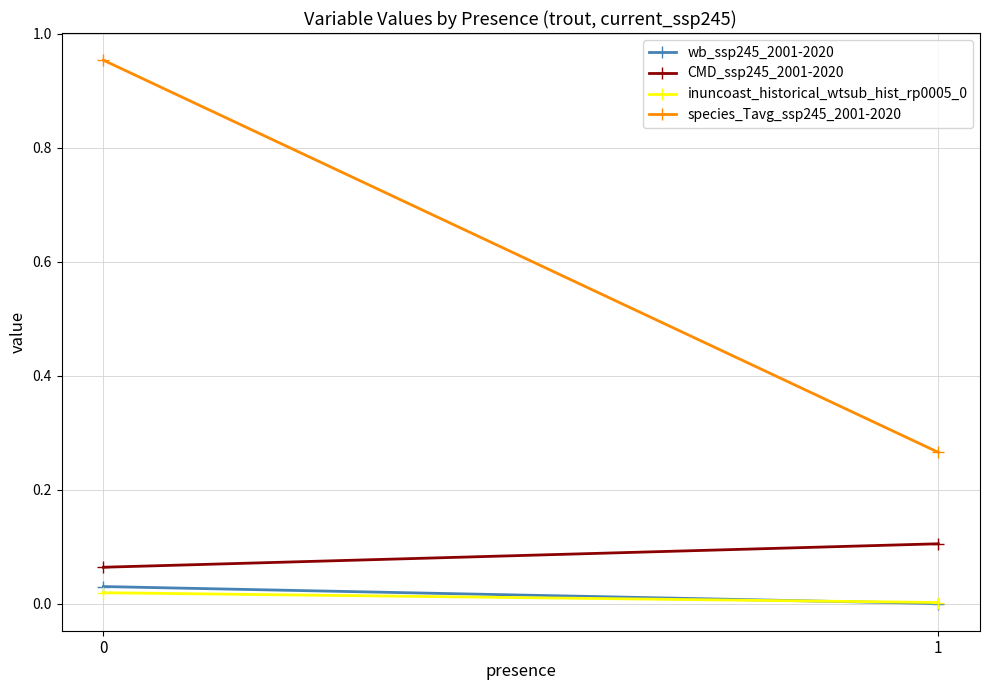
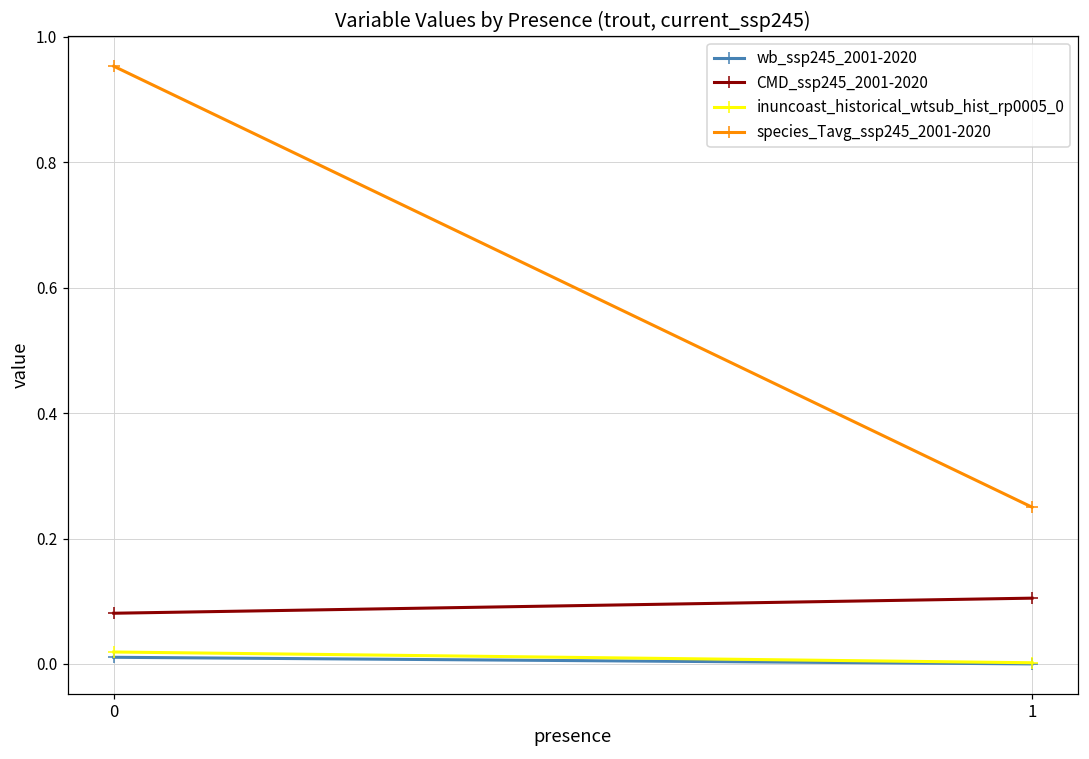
  {
    "wb_ssp245_2001-2020": {
-     "0": 0.03
+     "0": 0.01
    },
    "CMD_ssp245_2001-2020": {
-     "0": 0.06,
+     "0": 0.08,
      "1": 0.10
    },
    "inuncoast_historical_wtsub_hist_rp0005_0": {
      "0": 0.02
    },
    "species_Tavg_ssp245_2001-2020": {
      "0": 0.95,
-     "1": 0.27
+     "1": 0.25
    }
  }
